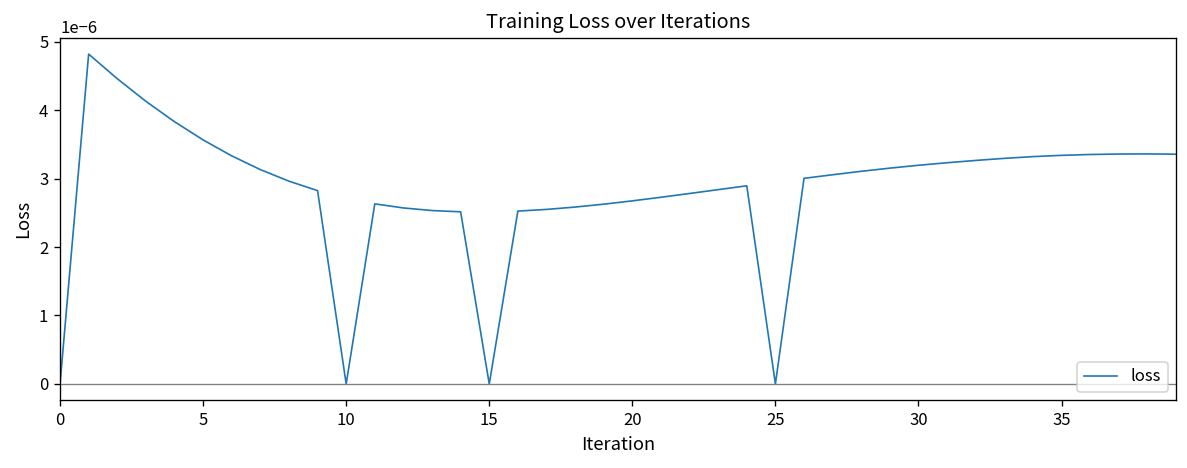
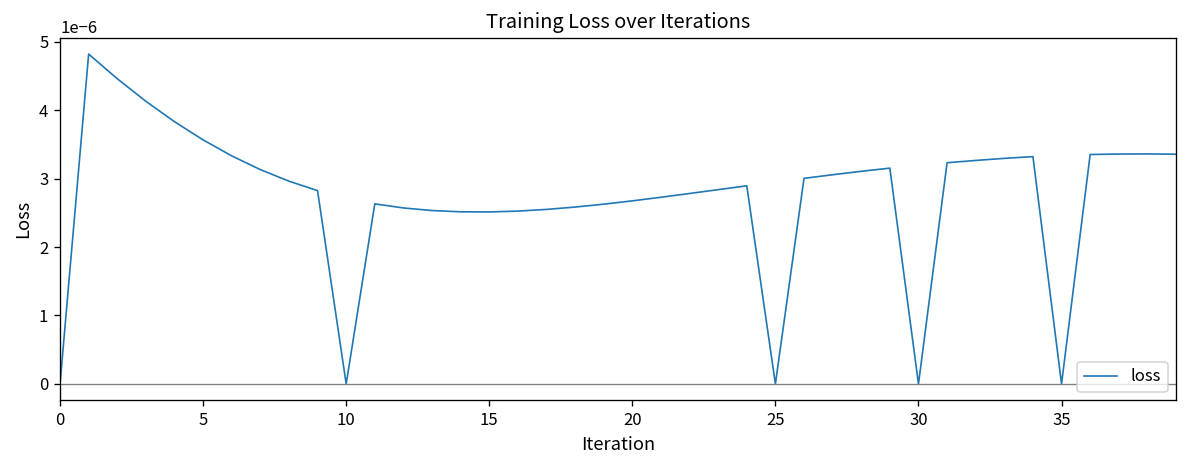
  {
    "0": 0.000000,
    "5": 0.0000036,
    "10": 0.000000,
-   "15": 0.000000,
+   "15": 0.000003,
    "20": 0.0000027,
    "25": 0.000000,
-   "30": 0.000003,
-   "35": 0.000003
+   "30": 0.000000,
+   "35": 0.000000
  }
